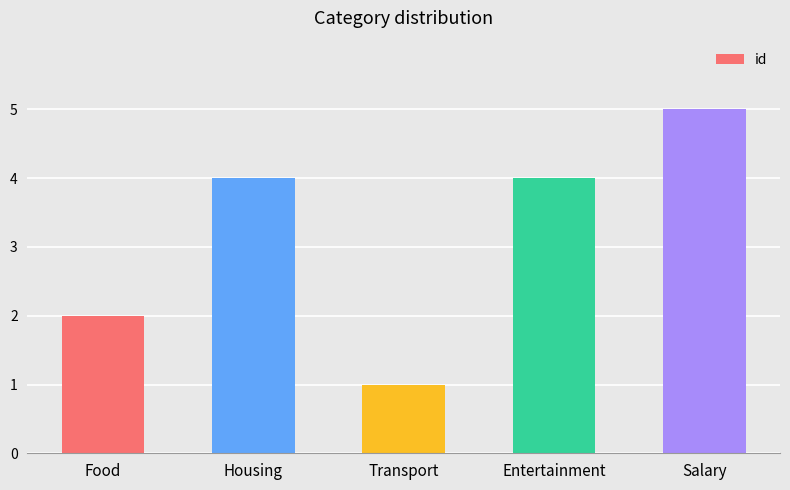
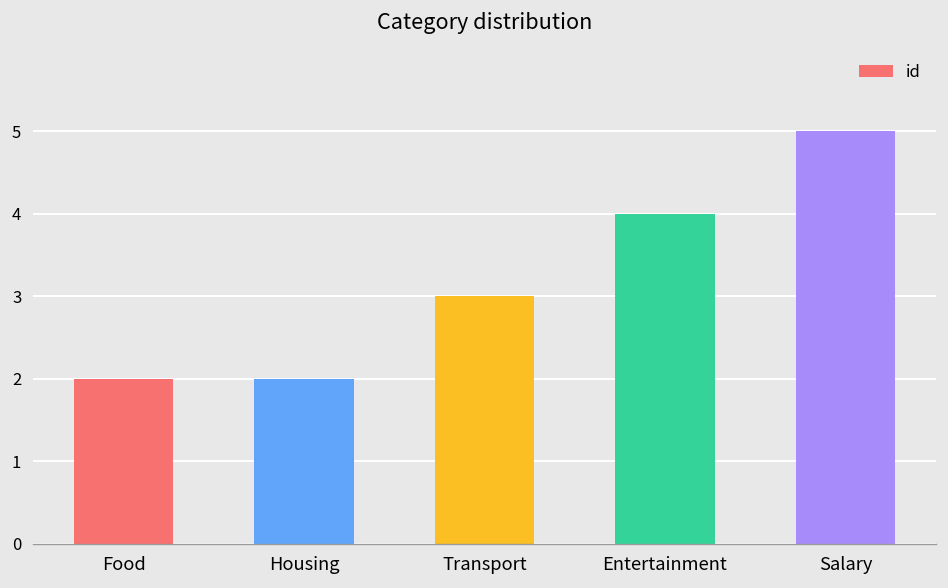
  {
    "Food": 2,
-   "Housing": 4,
-   "Transport": 1,
+   "Housing": 2,
+   "Transport": 3,
    "Entertainment": 4,
    "Salary": 5
  }
